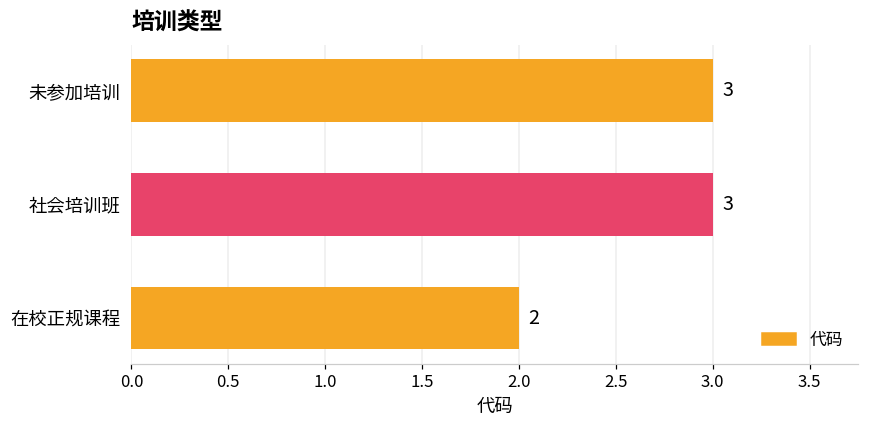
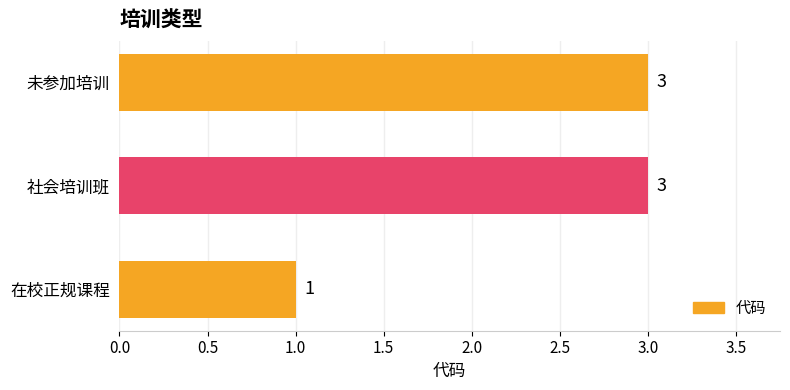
  {
    "未参加培训": 3,
    "社会培训班": 3,
-   "在校正规课程": 2
+   "在校正规课程": 1
  }
